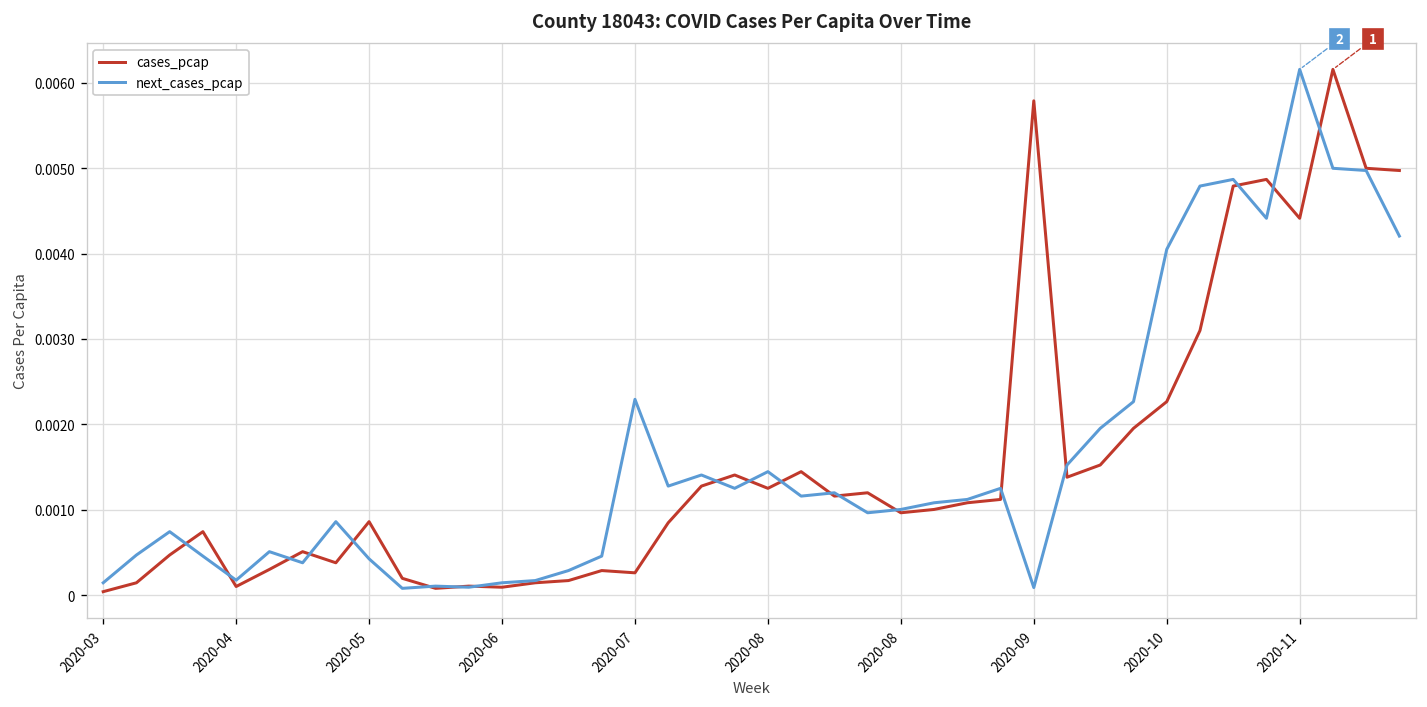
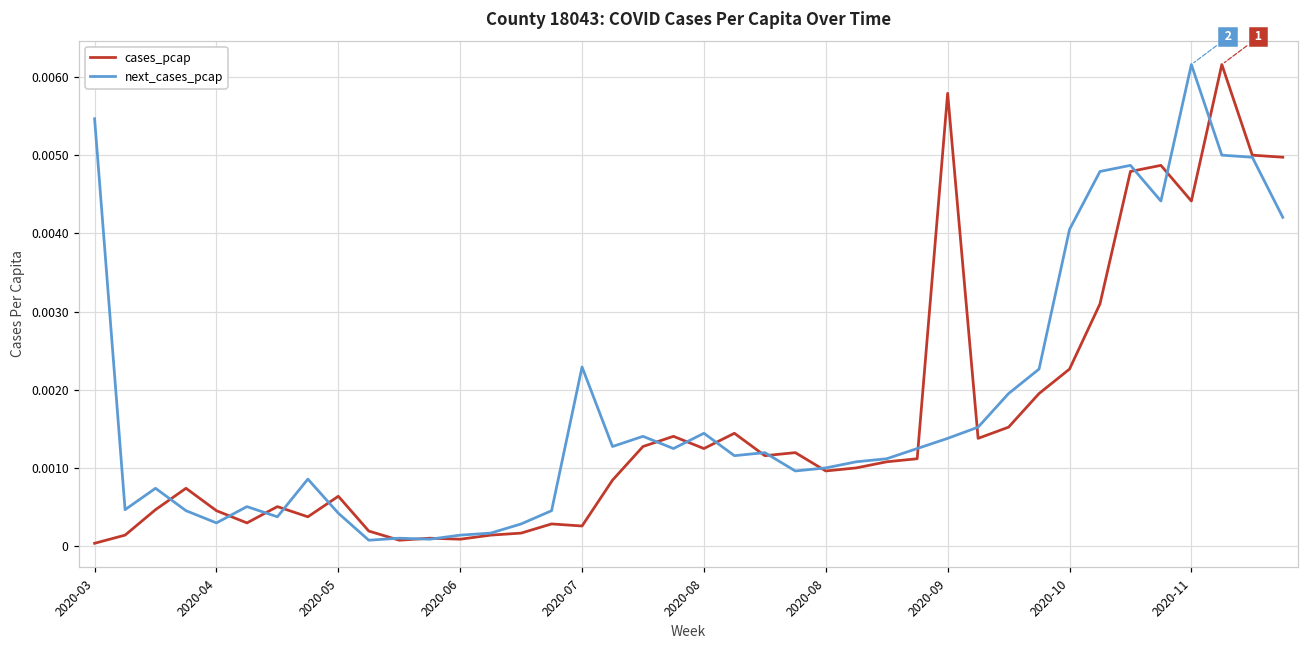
  {
    "cases_pcap": {
      "2020-03": 0.0000,
-     "2020-04": 0.0001,
-     "2020-05": 0.0009,
+     "2020-04": 0.0005,
+     "2020-05": 0.0006,
      "2020-06": 0.0001,
      "2020-07": 0.0003,
      "2020-09": 0.0058,
      "2020-10": 0.0023,
      "2020-11": 0.0044
    },
    "next_cases_pcap": {
-     "2020-03": 0.0001,
-     "2020-04": 0.0002,
+     "2020-03": 0.0055,
+     "2020-04": 0.0003,
      "2020-05": 0.0004,
      "2020-06": 0.0001,
      "2020-07": 0.0023,
-     "2020-09": 0.0001,
+     "2020-09": 0.0014,
      "2020-10": 0.0040,
      "2020-11": 0.0062
    }
  }
